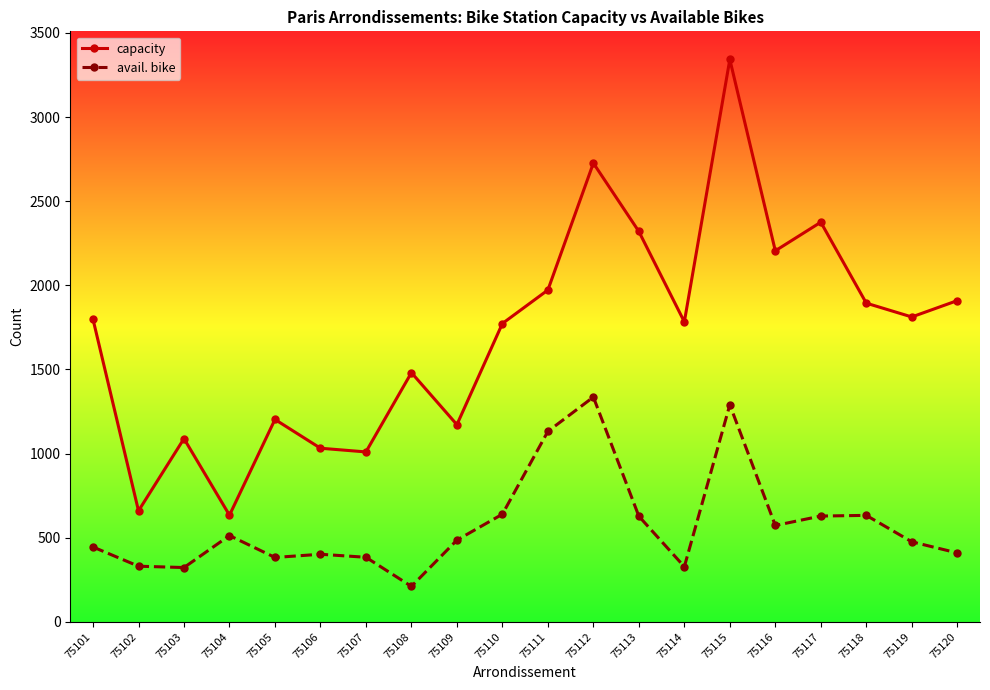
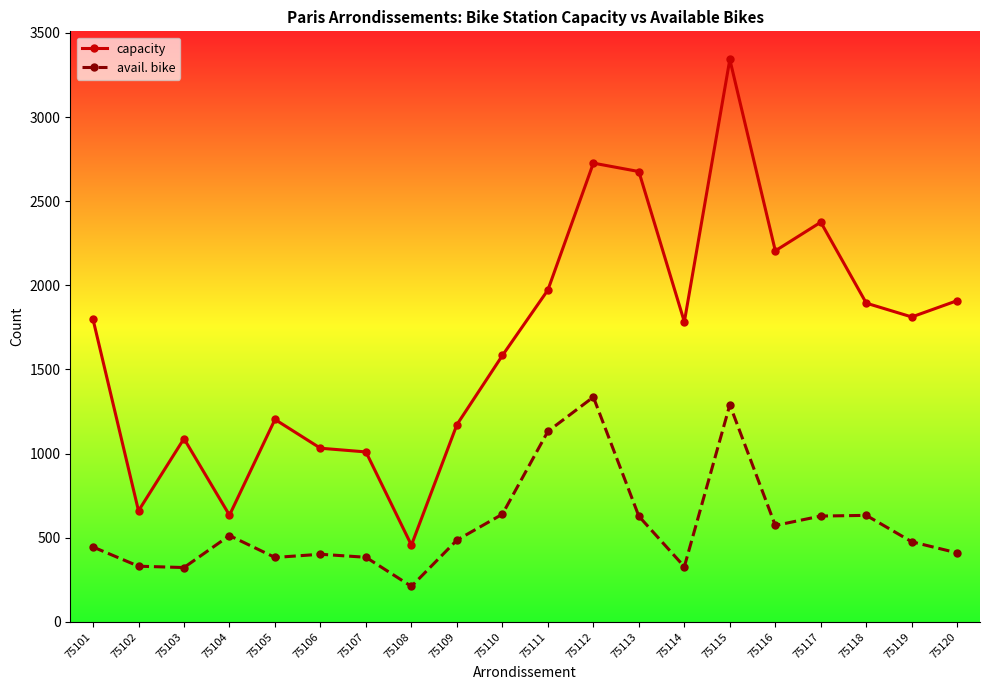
  {
    "capacity": {
      "75101": 1800,
      "75102": 660,
      "75103": 1090,
      "75104": 630,
      "75105": 1200,
      "75106": 1030,
      "75107": 1010,
-     "75108": 1480,
+     "75108": 460,
      "75109": 1170,
-     "75110": 1770,
+     "75110": 1580,
      "75111": 1970,
      "75112": 2730,
-     "75113": 2320,
+     "75113": 2680,
      "75114": 1780,
      "75115": 3340,
      "75116": 2210,
      "75117": 2380,
      "75118": 1890,
      "75119": 1810,
      "75120": 1910
    },
    "avail. bike": {
      "75101": 450,
      "75102": 330,
      "75103": 320,
      "75104": 510,
      "75105": 380,
      "75106": 400,
      "75107": 380,
      "75108": 210,
      "75109": 490,
      "75110": 640,
      "75111": 1130,
      "75112": 1340,
      "75113": 630,
      "75114": 330,
      "75115": 1290,
      "75116": 570,
      "75117": 630,
      "75118": 630,
      "75119": 480,
      "75120": 410
    }
  }
